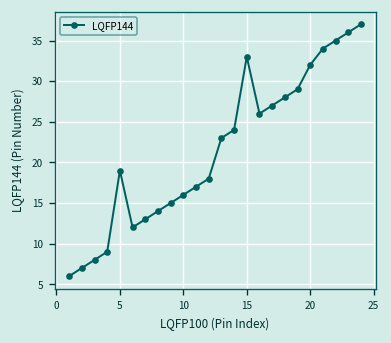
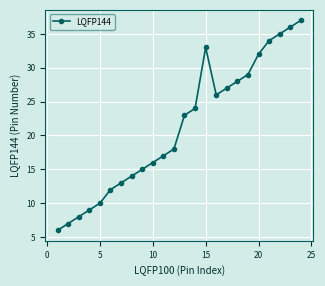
  {
-   "5": 19,
+   "5": 10,
    "10": 16,
    "15": 33,
    "20": 32
  }
